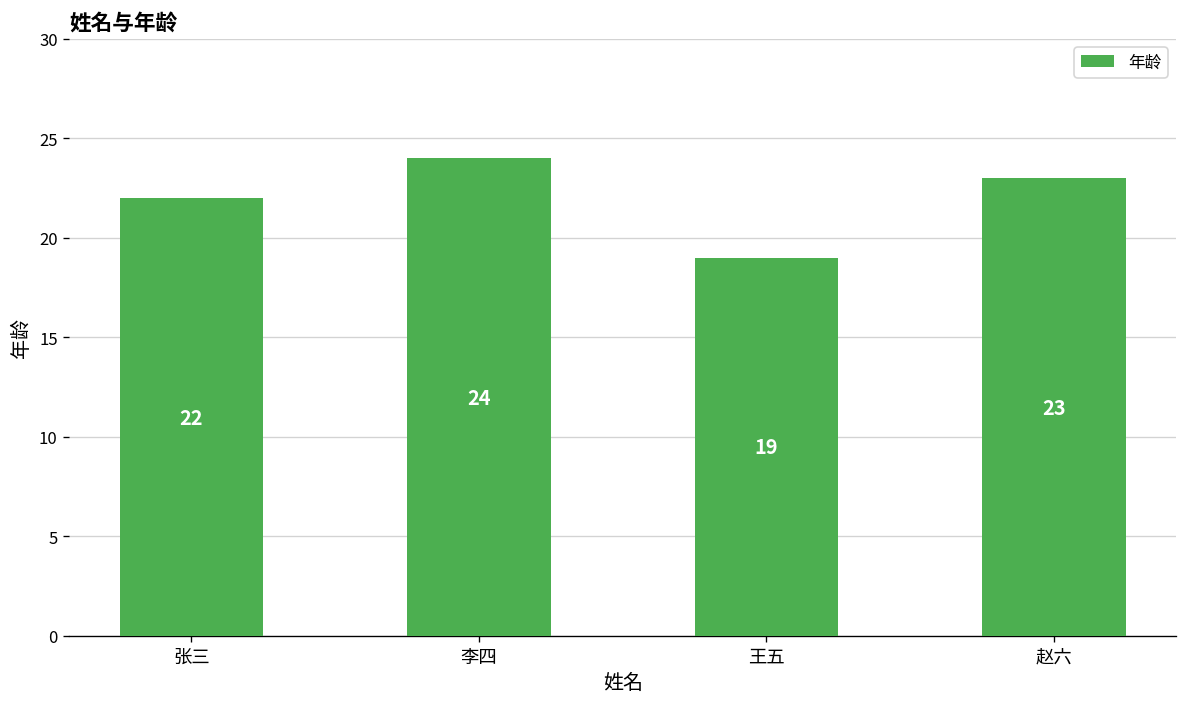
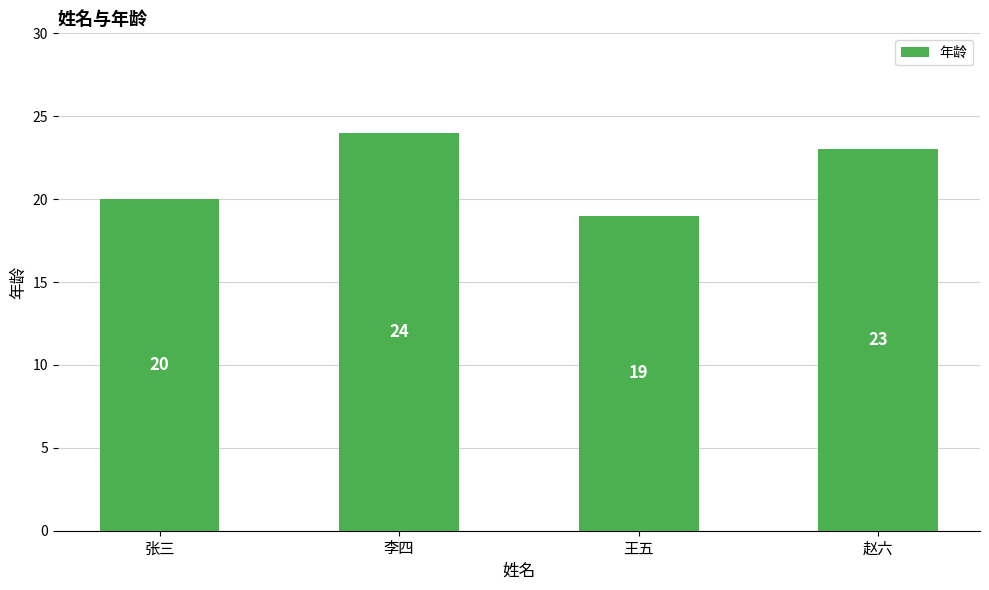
  {
-   "张三": 22,
+   "张三": 20,
    "李四": 24,
    "王五": 19,
    "赵六": 23
  }
